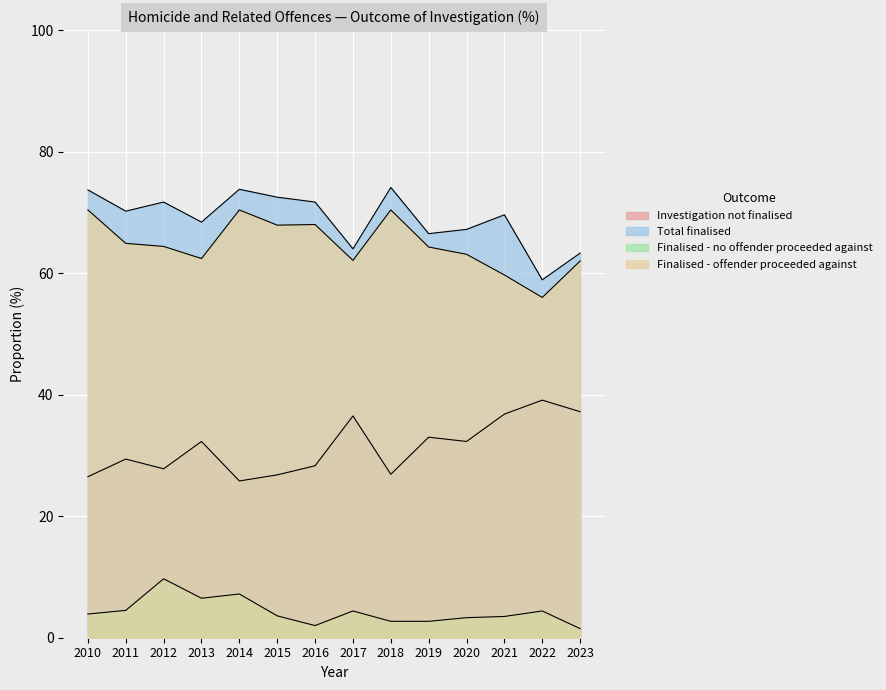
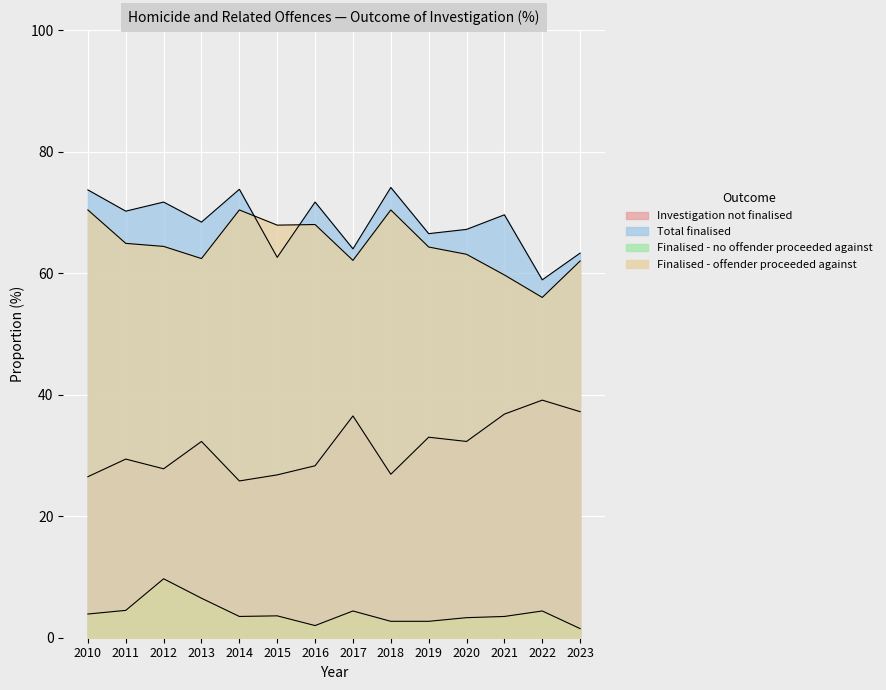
  {
    "Total finalised": {
      "2010": 74,
      "2011": 70,
      "2012": 72,
      "2013": 68,
      "2014": 74,
-     "2015": 73,
+     "2015": 63,
      "2016": 72,
      "2017": 64,
      "2018": 74,
      "2019": 67,
      "2020": 67,
      "2021": 70,
      "2022": 59,
      "2023": 63
    },
    "Finalised - no offender proceeded against": {
      "2010": 4,
      "2011": 5,
      "2012": 10,
      "2013": 7,
-     "2014": 7,
+     "2014": 4,
      "2015": 4,
      "2016": 2,
      "2017": 4,
      "2018": 3,
      "2019": 3,
      "2020": 3,
      "2021": 4,
      "2022": 4,
      "2023": 2
    }
  }
